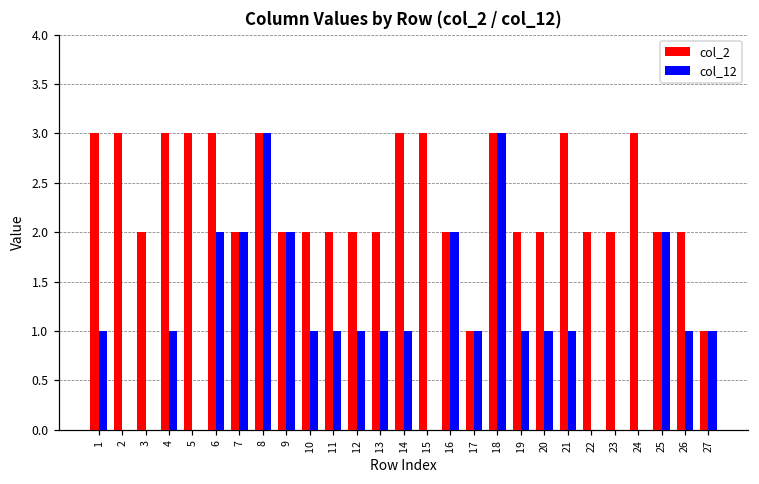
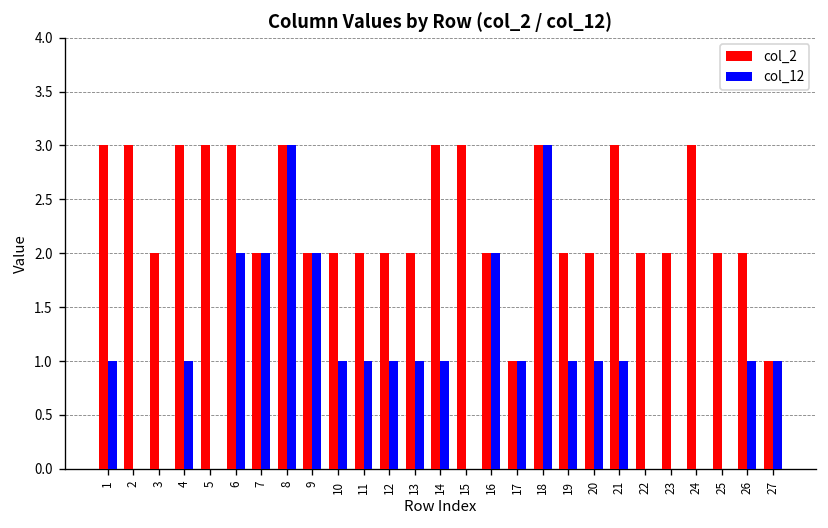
  {
    "col_2": {
      "1": 3,
      "2": 3,
      "3": 2,
      "4": 3,
      "5": 3,
      "6": 3,
      "7": 2,
      "8": 3,
      "9": 2,
      "10": 2,
      "11": 2,
      "12": 2,
      "13": 2,
      "14": 3,
      "15": 3,
      "16": 2,
      "17": 1,
      "18": 3,
      "19": 2,
      "20": 2,
      "21": 3,
      "22": 2,
      "23": 2,
      "24": 3,
      "25": 2,
      "26": 2,
      "27": 1
    },
    "col_12": {
      "1": 1,
      "2": 0,
      "3": 0,
      "4": 1,
      "5": 0,
      "6": 2,
      "7": 2,
      "8": 3,
      "9": 2,
      "10": 1,
      "11": 1,
      "12": 1,
      "13": 1,
      "14": 1,
      "15": 0,
      "16": 2,
      "17": 1,
      "18": 3,
      "19": 1,
      "20": 1,
      "21": 1,
      "22": 0,
      "23": 0,
      "24": 0,
-     "25": 2,
+     "25": 0,
      "26": 1,
      "27": 1
    }
  }
